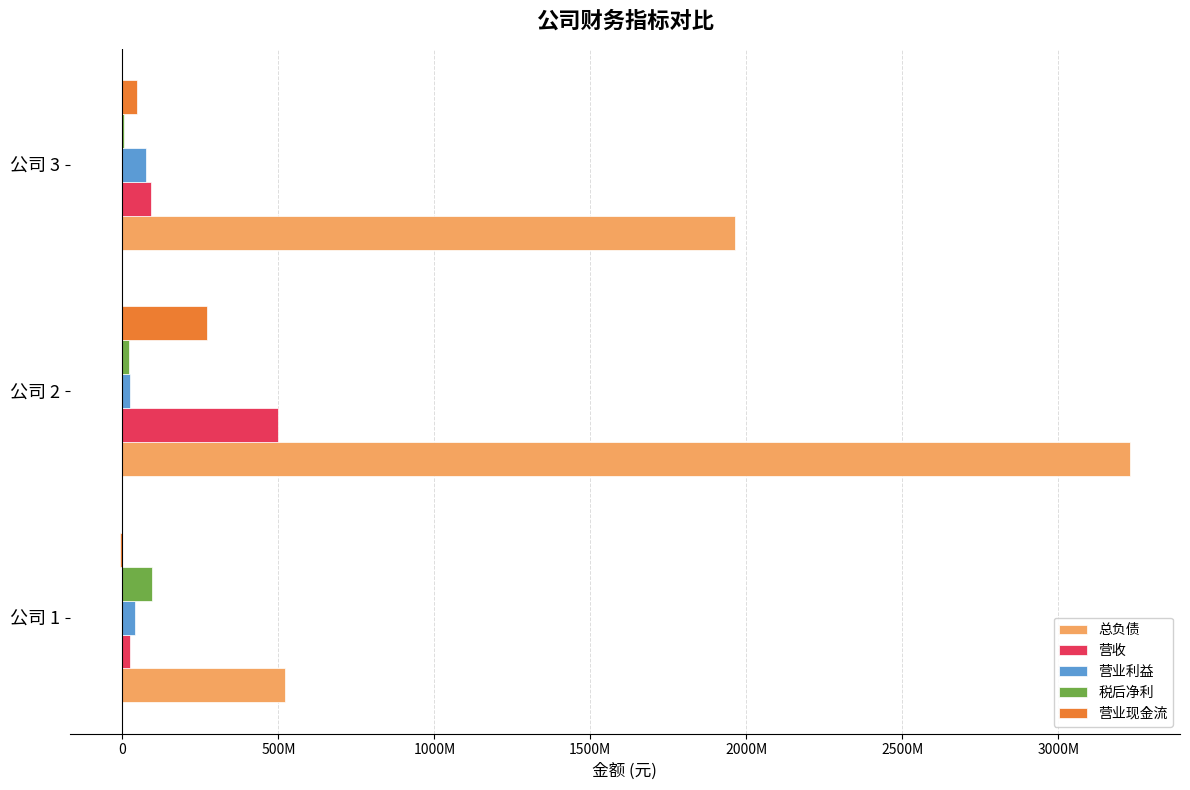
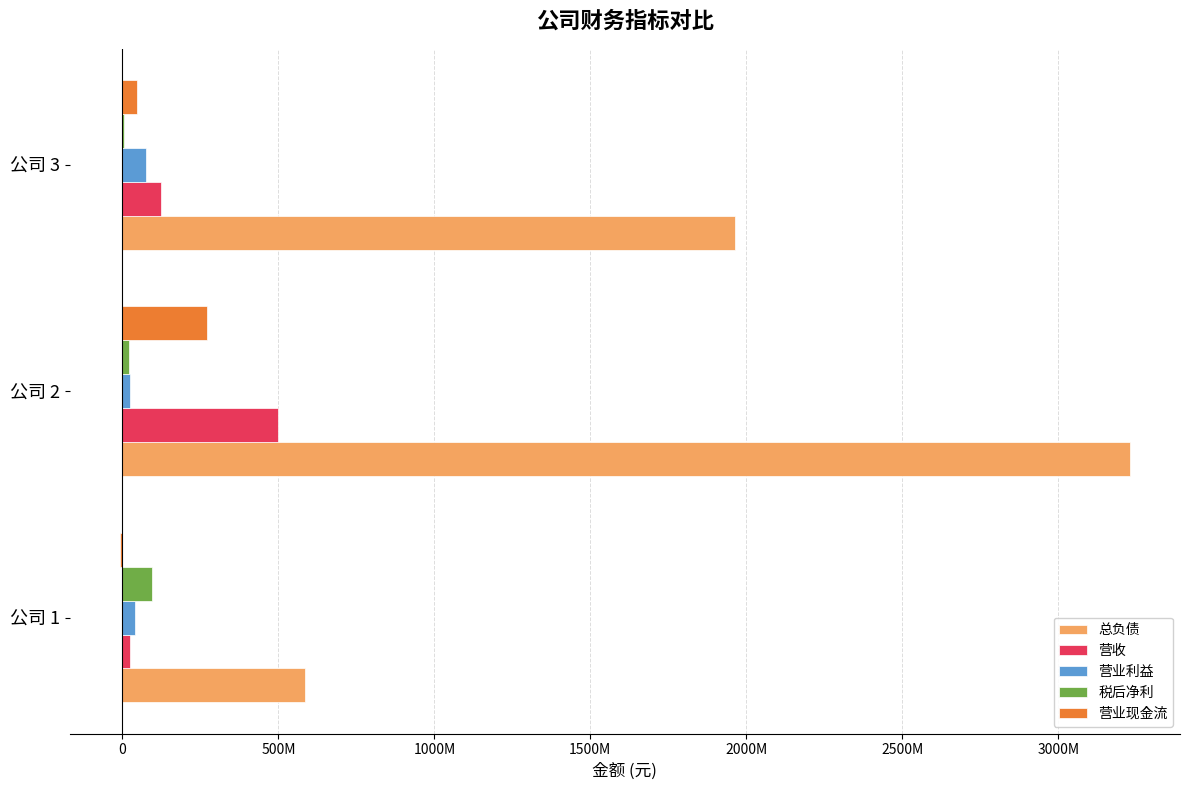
  {
    "总负债": {
      "公司 3": 1960000000,
      "公司 2": 3230000000,
-     "公司 1": 520000000
+     "公司 1": 590000000
    },
    "营收": {
-     "公司 3": 90000000,
+     "公司 3": 120000000,
      "公司 2": 500000000,
      "公司 1": 30000000
    },
    "营业利益": {
      "公司 3": 80000000,
      "公司 2": 20000000,
      "公司 1": 40000000
    },
    "税后净利": {
      "公司 2": 20000000,
      "公司 1": 90000000
    },
    "营业现金流": {
      "公司 3": 50000000,
      "公司 2": 270000000
    }
  }
